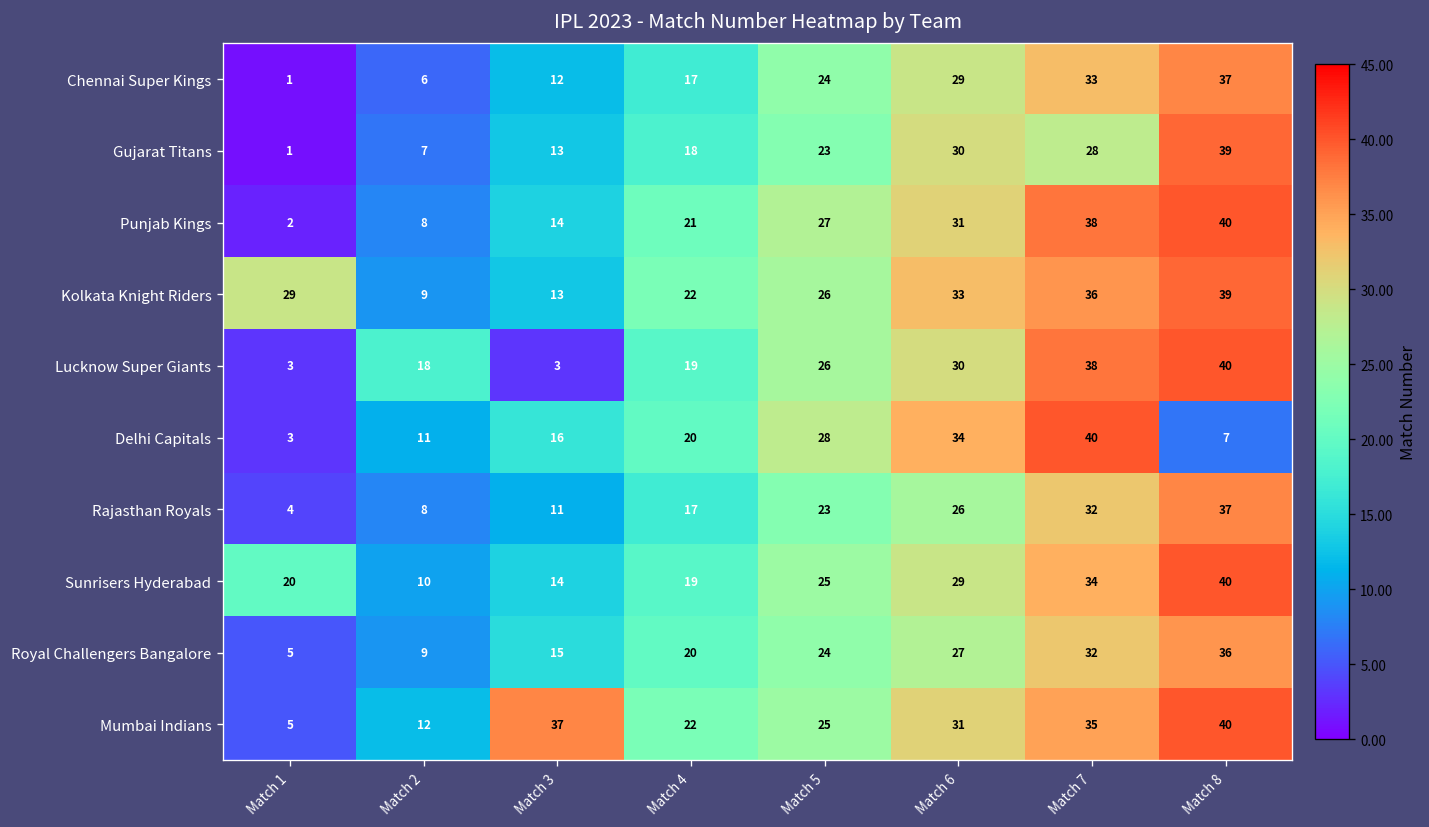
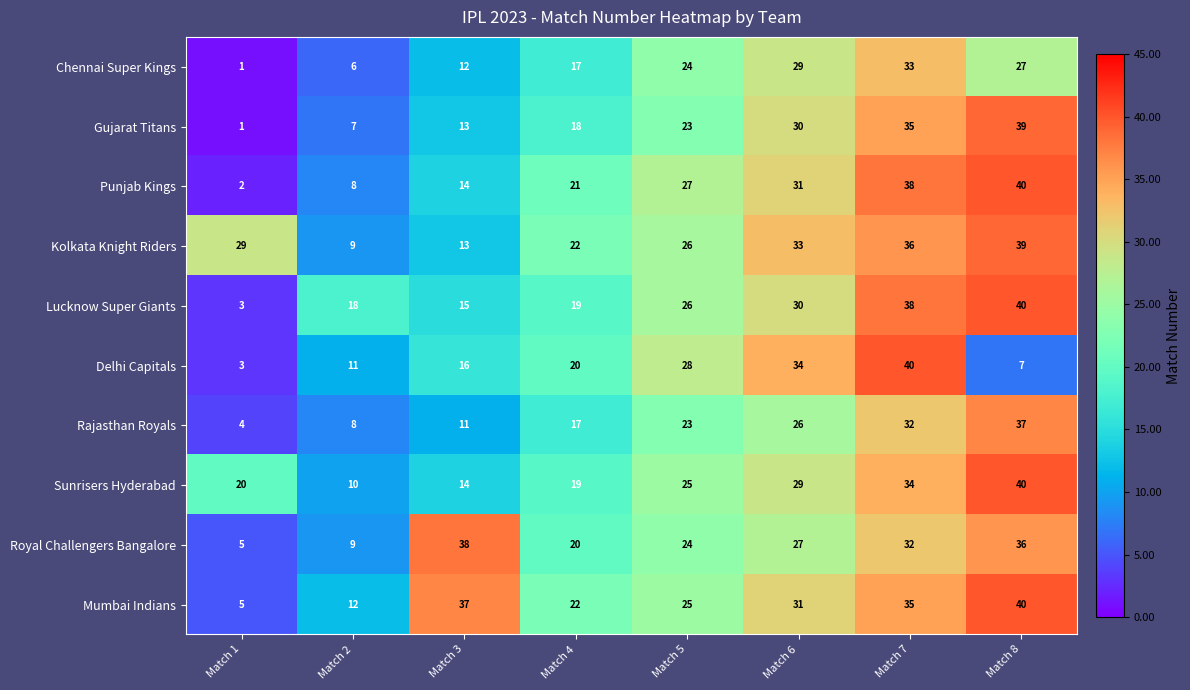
  {
    "Chennai Super Kings": {
      "Match 1": 1,
      "Match 2": 6,
      "Match 3": 12,
      "Match 4": 17,
      "Match 5": 24,
      "Match 6": 29,
      "Match 7": 33,
-     "Match 8": 37
+     "Match 8": 27
    },
    "Gujarat Titans": {
      "Match 1": 1,
      "Match 2": 7,
      "Match 3": 13,
      "Match 4": 18,
      "Match 5": 23,
      "Match 6": 30,
-     "Match 7": 28,
+     "Match 7": 35,
      "Match 8": 39
    },
    "Punjab Kings": {
      "Match 1": 2,
      "Match 2": 8,
      "Match 3": 14,
      "Match 4": 21,
      "Match 5": 27,
      "Match 6": 31,
      "Match 7": 38,
      "Match 8": 40
    },
    "Kolkata Knight Riders": {
      "Match 1": 29,
      "Match 2": 9,
      "Match 3": 13,
      "Match 4": 22,
      "Match 5": 26,
      "Match 6": 33,
      "Match 7": 36,
      "Match 8": 39
    },
    "Lucknow Super Giants": {
      "Match 1": 3,
      "Match 2": 18,
-     "Match 3": 3,
+     "Match 3": 15,
      "Match 4": 19,
      "Match 5": 26,
      "Match 6": 30,
      "Match 7": 38,
      "Match 8": 40
    },
    "Delhi Capitals": {
      "Match 1": 3,
      "Match 2": 11,
      "Match 3": 16,
      "Match 4": 20,
      "Match 5": 28,
      "Match 6": 34,
      "Match 7": 40,
      "Match 8": 7
    },
    "Rajasthan Royals": {
      "Match 1": 4,
      "Match 2": 8,
      "Match 3": 11,
      "Match 4": 17,
      "Match 5": 23,
      "Match 6": 26,
      "Match 7": 32,
      "Match 8": 37
    },
    "Sunrisers Hyderabad": {
      "Match 1": 20,
      "Match 2": 10,
      "Match 3": 14,
      "Match 4": 19,
      "Match 5": 25,
      "Match 6": 29,
      "Match 7": 34,
      "Match 8": 40
    },
    "Royal Challengers Bangalore": {
      "Match 1": 5,
      "Match 2": 9,
-     "Match 3": 15,
+     "Match 3": 38,
      "Match 4": 20,
      "Match 5": 24,
      "Match 6": 27,
      "Match 7": 32,
      "Match 8": 36
    },
    "Mumbai Indians": {
      "Match 1": 5,
      "Match 2": 12,
      "Match 3": 37,
      "Match 4": 22,
      "Match 5": 25,
      "Match 6": 31,
      "Match 7": 35,
      "Match 8": 40
    }
  }
